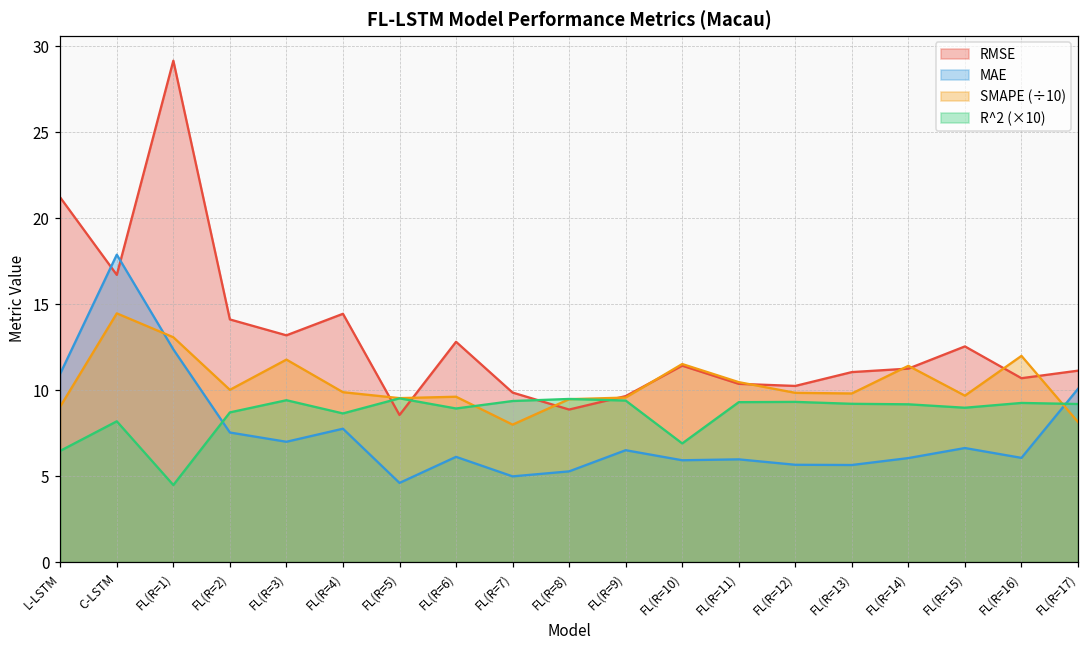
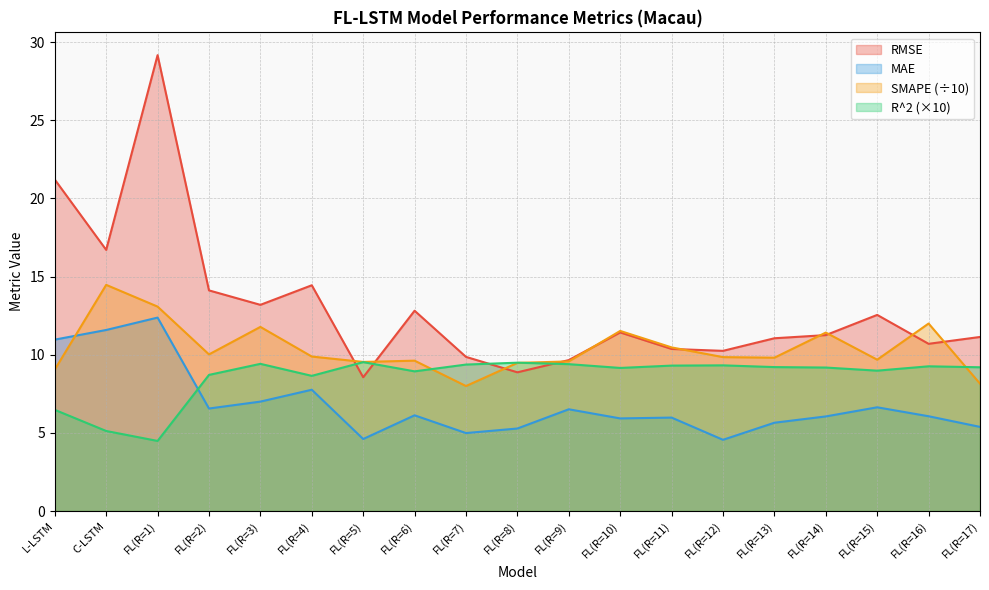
  {
    "MAE": {
      "L-LSTM": 11.0,
-     "C-LSTM": 17.9,
+     "C-LSTM": 11.6,
      "FL(R=1)": 12.4,
-     "FL(R=2)": 7.5,
+     "FL(R=2)": 6.6,
      "FL(R=3)": 7.0,
      "FL(R=4)": 7.8,
      "FL(R=5)": 4.6,
      "FL(R=6)": 6.1,
      "FL(R=7)": 5.0,
      "FL(R=8)": 5.3,
      "FL(R=9)": 6.5,
      "FL(R=10)": 5.9,
      "FL(R=11)": 6.0,
-     "FL(R=12)": 5.7,
+     "FL(R=12)": 4.6,
      "FL(R=13)": 5.6,
      "FL(R=14)": 6.1,
      "FL(R=15)": 6.6,
      "FL(R=16)": 6.1,
-     "FL(R=17)": 10.1
+     "FL(R=17)": 5.4
    },
    "R^2 (×10)": {
      "L-LSTM": 6.5,
-     "C-LSTM": 8.2,
+     "C-LSTM": 5.1,
      "FL(R=1)": 4.5,
      "FL(R=2)": 8.7,
      "FL(R=3)": 9.4,
      "FL(R=4)": 8.6,
      "FL(R=6)": 8.9,
      "FL(R=7)": 9.4,
      "FL(R=9)": 9.4,
-     "FL(R=10)": 6.9,
+     "FL(R=10)": 9.2,
      "FL(R=11)": 9.3,
      "FL(R=12)": 9.3,
      "FL(R=13)": 9.2,
      "FL(R=14)": 9.2,
      "FL(R=15)": 9.0,
      "FL(R=16)": 9.3,
      "FL(R=17)": 9.2
    }
  }
